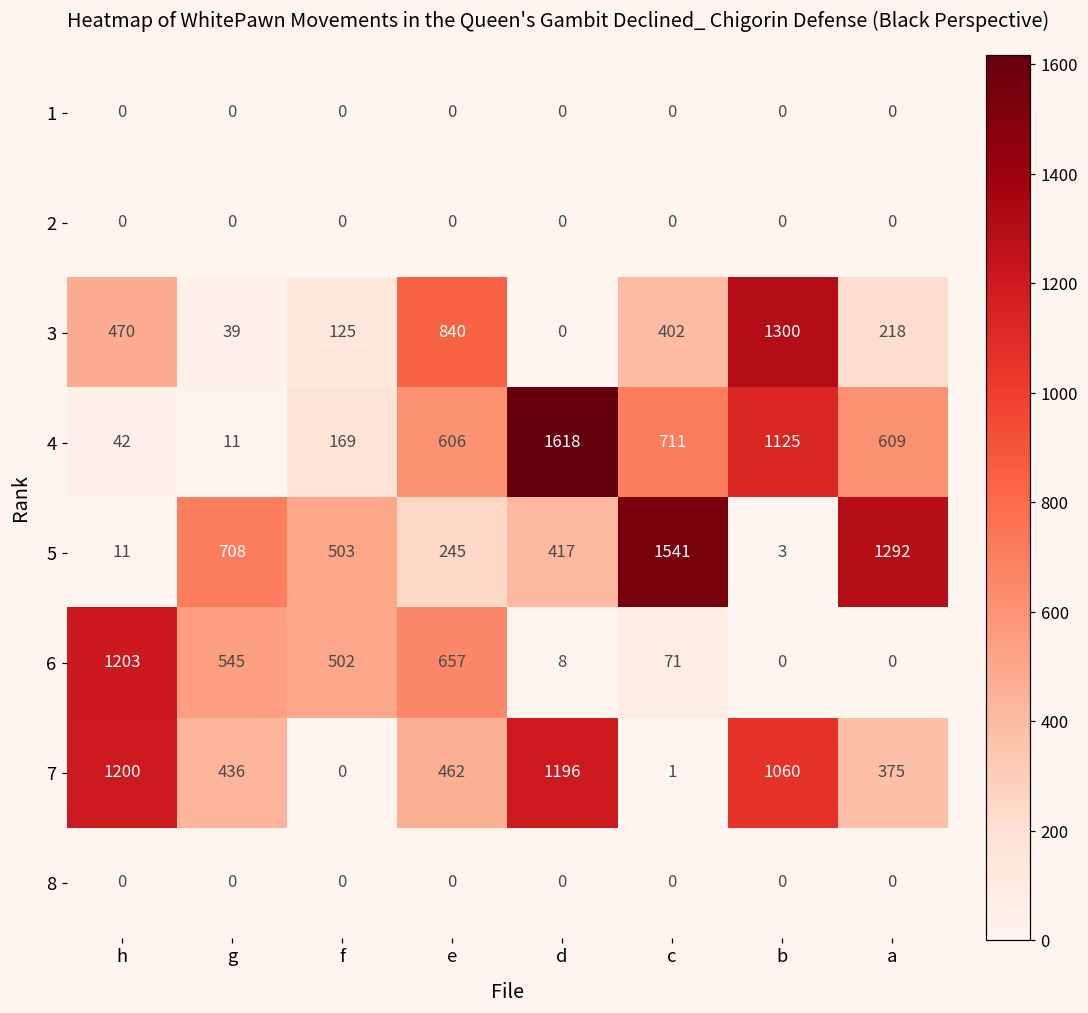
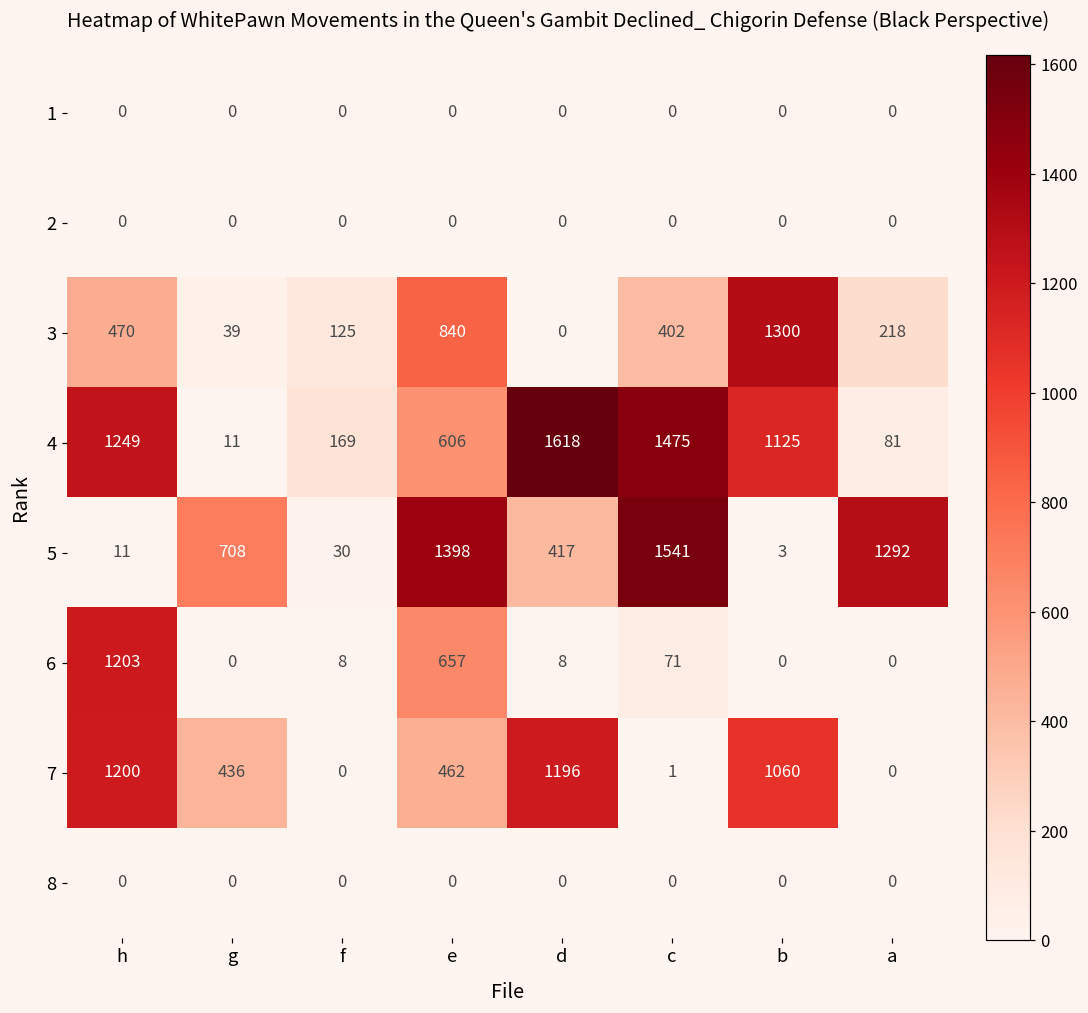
  {
    "1": {
      "h": 0,
      "g": 0,
      "f": 0,
      "e": 0,
      "d": 0,
      "c": 0,
      "b": 0,
      "a": 0
    },
    "2": {
      "h": 0,
      "g": 0,
      "f": 0,
      "e": 0,
      "d": 0,
      "c": 0,
      "b": 0,
      "a": 0
    },
    "3": {
      "h": 470,
      "g": 39,
      "f": 125,
      "e": 840,
      "d": 0,
      "c": 402,
      "b": 1300,
      "a": 218
    },
    "4": {
-     "h": 42,
+     "h": 1249,
      "g": 11,
      "f": 169,
      "e": 606,
      "d": 1618,
-     "c": 711,
+     "c": 1475,
      "b": 1125,
-     "a": 609
+     "a": 81
    },
    "5": {
      "h": 11,
      "g": 708,
-     "f": 503,
-     "e": 245,
+     "f": 30,
+     "e": 1398,
      "d": 417,
      "c": 1541,
      "b": 3,
      "a": 1292
    },
    "6": {
      "h": 1203,
-     "g": 545,
-     "f": 502,
+     "g": 0,
+     "f": 8,
      "e": 657,
      "d": 8,
      "c": 71,
      "b": 0,
      "a": 0
    },
    "7": {
      "h": 1200,
      "g": 436,
      "f": 0,
      "e": 462,
      "d": 1196,
      "c": 1,
      "b": 1060,
-     "a": 375
+     "a": 0
    },
    "8": {
      "h": 0,
      "g": 0,
      "f": 0,
      "e": 0,
      "d": 0,
      "c": 0,
      "b": 0,
      "a": 0
    }
  }
